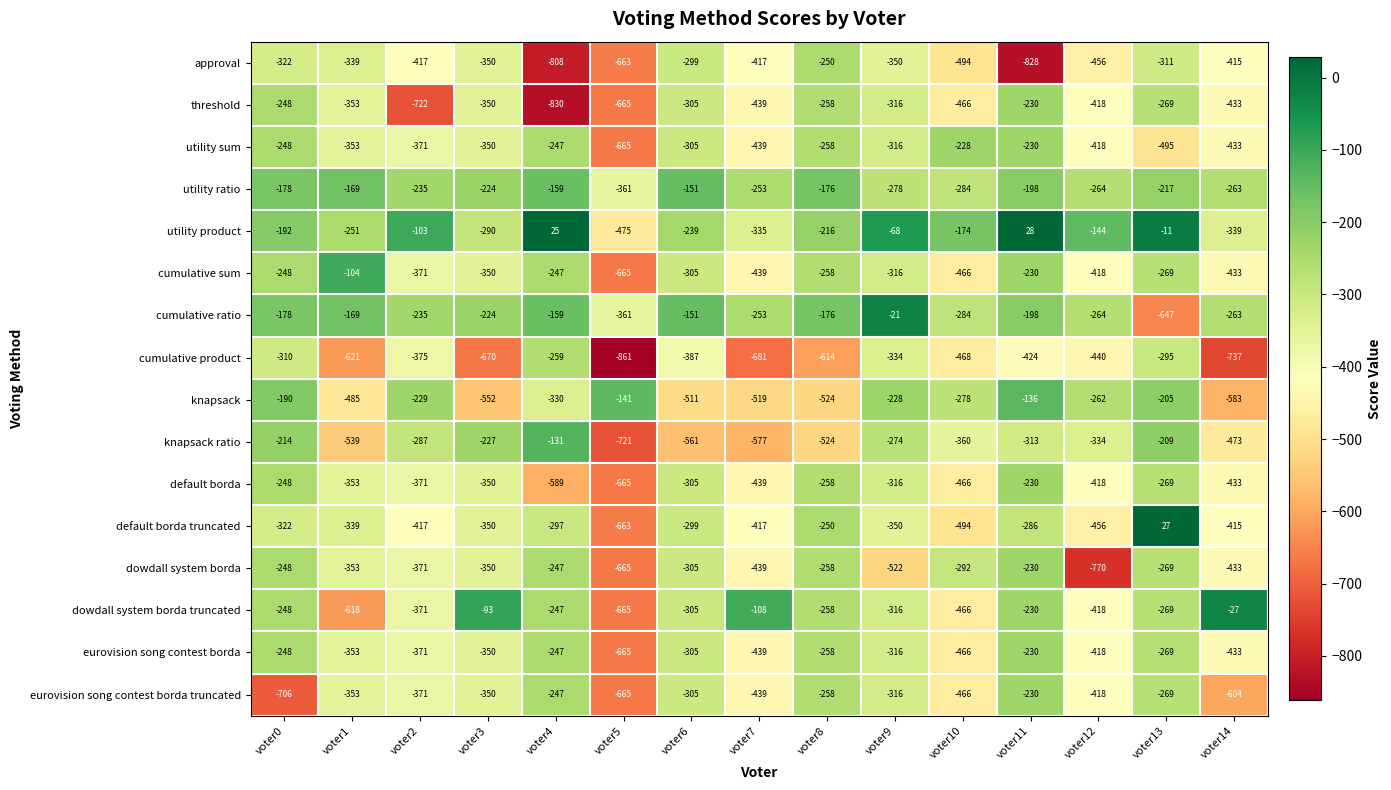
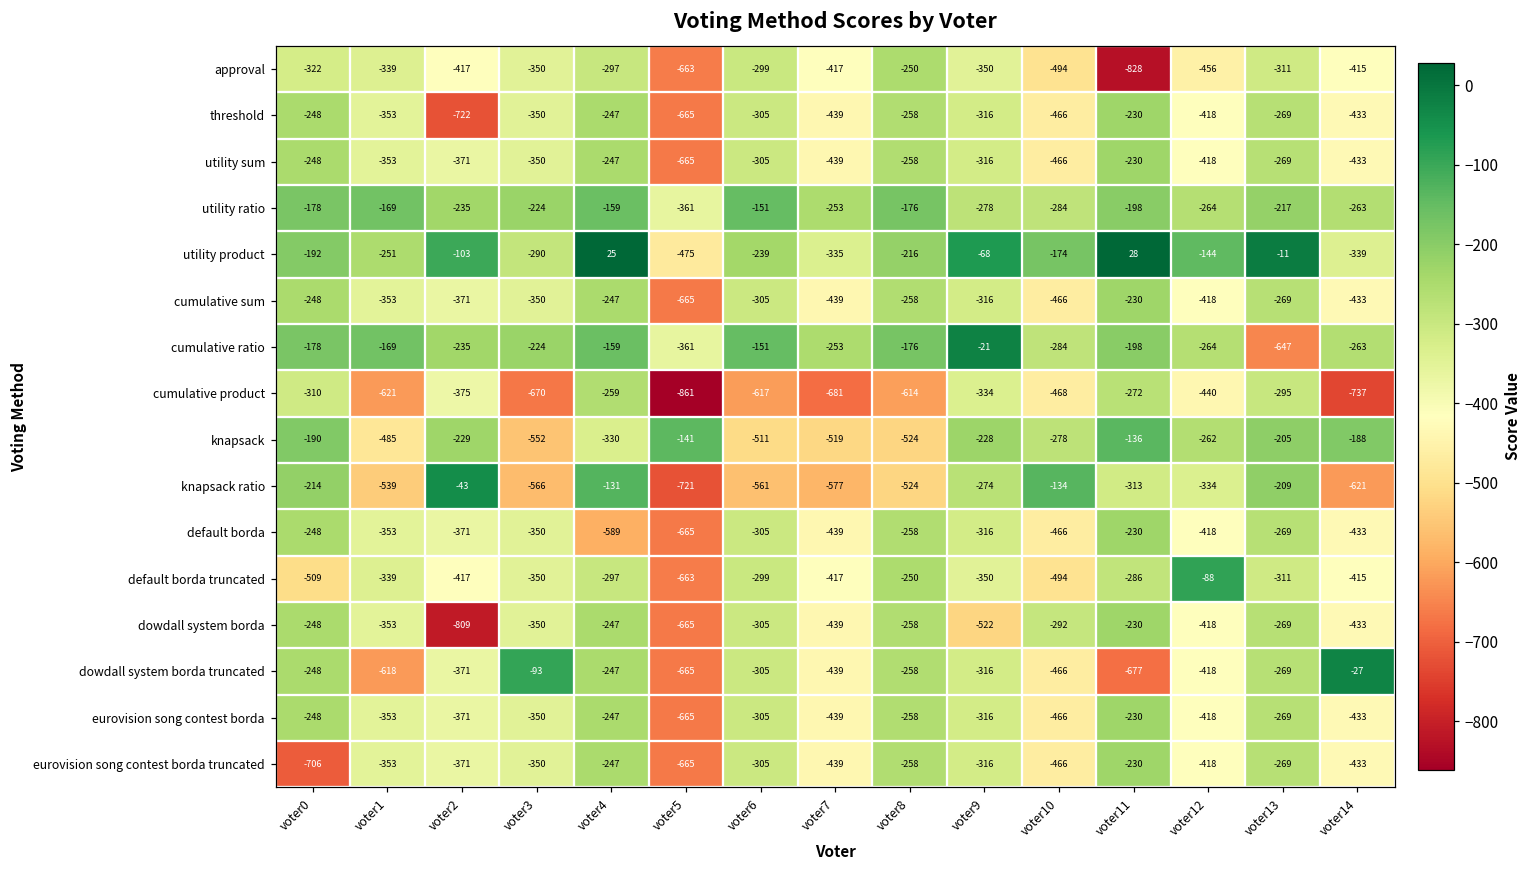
  {
    "approval": {
      "voter0": -322,
      "voter1": -339,
      "voter2": -417,
      "voter3": -350,
-     "voter4": -808,
+     "voter4": -297,
      "voter5": -663,
      "voter6": -299,
      "voter7": -417,
      "voter8": -250,
      "voter9": -350,
      "voter10": -494,
      "voter11": -828,
      "voter12": -456,
      "voter13": -311,
      "voter14": -415
    },
    "threshold": {
      "voter0": -248,
      "voter1": -353,
      "voter2": -722,
      "voter3": -350,
-     "voter4": -830,
+     "voter4": -247,
      "voter5": -665,
      "voter6": -305,
      "voter7": -439,
      "voter8": -258,
      "voter9": -316,
      "voter10": -466,
      "voter11": -230,
      "voter12": -418,
      "voter13": -269,
      "voter14": -433
    },
    "utility sum": {
      "voter0": -248,
      "voter1": -353,
      "voter2": -371,
      "voter3": -350,
      "voter4": -247,
      "voter5": -665,
      "voter6": -305,
      "voter7": -439,
      "voter8": -258,
      "voter9": -316,
-     "voter10": -228,
+     "voter10": -466,
      "voter11": -230,
      "voter12": -418,
-     "voter13": -495,
+     "voter13": -269,
      "voter14": -433
    },
    "cumulative sum": {
      "voter0": -248,
-     "voter1": -104,
+     "voter1": -353,
      "voter2": -371,
      "voter3": -350,
      "voter4": -247,
      "voter5": -665,
      "voter6": -305,
      "voter7": -439,
      "voter8": -258,
      "voter9": -316,
      "voter10": -466,
      "voter11": -230,
      "voter12": -418,
      "voter13": -269,
      "voter14": -433
    },
    "cumulative product": {
      "voter0": -310,
      "voter1": -621,
      "voter2": -375,
      "voter3": -670,
      "voter4": -259,
      "voter5": -861,
-     "voter6": -387,
+     "voter6": -617,
      "voter7": -681,
      "voter8": -614,
      "voter9": -334,
      "voter10": -468,
-     "voter11": -424,
+     "voter11": -272,
      "voter12": -440,
      "voter13": -295,
      "voter14": -737
    },
    "knapsack": {
      "voter0": -190,
      "voter1": -485,
      "voter2": -229,
      "voter3": -552,
      "voter4": -330,
      "voter5": -141,
      "voter6": -511,
      "voter7": -519,
      "voter8": -524,
      "voter9": -228,
      "voter10": -278,
      "voter11": -136,
      "voter12": -262,
      "voter13": -205,
-     "voter14": -583
+     "voter14": -188
    },
    "knapsack ratio": {
      "voter0": -214,
      "voter1": -539,
-     "voter2": -287,
-     "voter3": -227,
+     "voter2": -43,
+     "voter3": -566,
      "voter4": -131,
      "voter5": -721,
      "voter6": -561,
      "voter7": -577,
      "voter8": -524,
      "voter9": -274,
-     "voter10": -360,
+     "voter10": -134,
      "voter11": -313,
      "voter12": -334,
      "voter13": -209,
-     "voter14": -473
+     "voter14": -621
    },
    "default borda truncated": {
-     "voter0": -322,
+     "voter0": -509,
      "voter1": -339,
      "voter2": -417,
      "voter3": -350,
      "voter4": -297,
      "voter5": -663,
      "voter6": -299,
      "voter7": -417,
      "voter8": -250,
      "voter9": -350,
      "voter10": -494,
      "voter11": -286,
-     "voter12": -456,
-     "voter13": 27,
+     "voter12": -88,
+     "voter13": -311,
      "voter14": -415
    },
    "dowdall system borda": {
      "voter0": -248,
      "voter1": -353,
-     "voter2": -371,
+     "voter2": -809,
      "voter3": -350,
      "voter4": -247,
      "voter5": -665,
      "voter6": -305,
      "voter7": -439,
      "voter8": -258,
      "voter9": -522,
      "voter10": -292,
      "voter11": -230,
-     "voter12": -770,
+     "voter12": -418,
      "voter13": -269,
      "voter14": -433
    },
    "dowdall system borda truncated": {
      "voter0": -248,
      "voter1": -618,
      "voter2": -371,
      "voter3": -93,
      "voter4": -247,
      "voter5": -665,
      "voter6": -305,
-     "voter7": -108,
+     "voter7": -439,
      "voter8": -258,
      "voter9": -316,
      "voter10": -466,
-     "voter11": -230,
+     "voter11": -677,
      "voter12": -418,
      "voter13": -269,
      "voter14": -27
    },
    "eurovision song contest borda truncated": {
      "voter0": -706,
      "voter1": -353,
      "voter2": -371,
      "voter3": -350,
      "voter4": -247,
      "voter5": -665,
      "voter6": -305,
      "voter7": -439,
      "voter8": -258,
      "voter9": -316,
      "voter10": -466,
      "voter11": -230,
      "voter12": -418,
      "voter13": -269,
-     "voter14": -604
+     "voter14": -433
    }
  }
